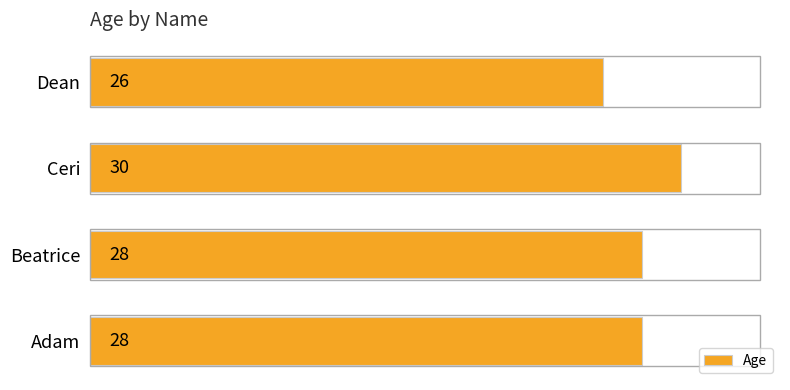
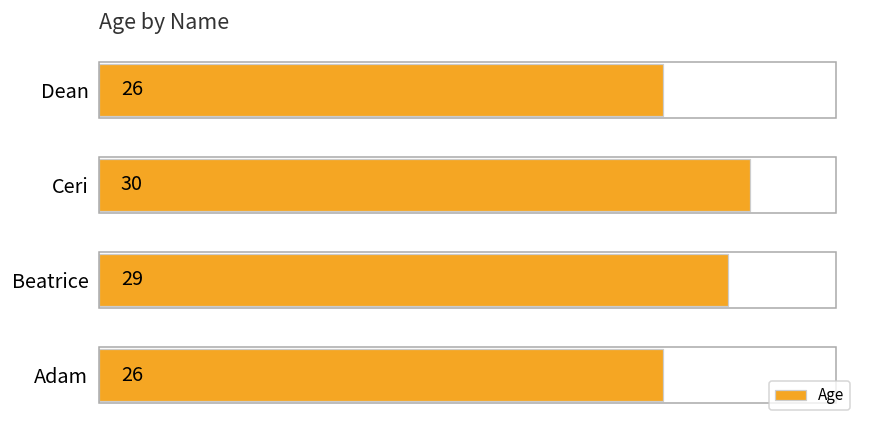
  {
    "Dean": 26,
    "Ceri": 30,
-   "Beatrice": 28,
-   "Adam": 28
+   "Beatrice": 29,
+   "Adam": 26
  }
